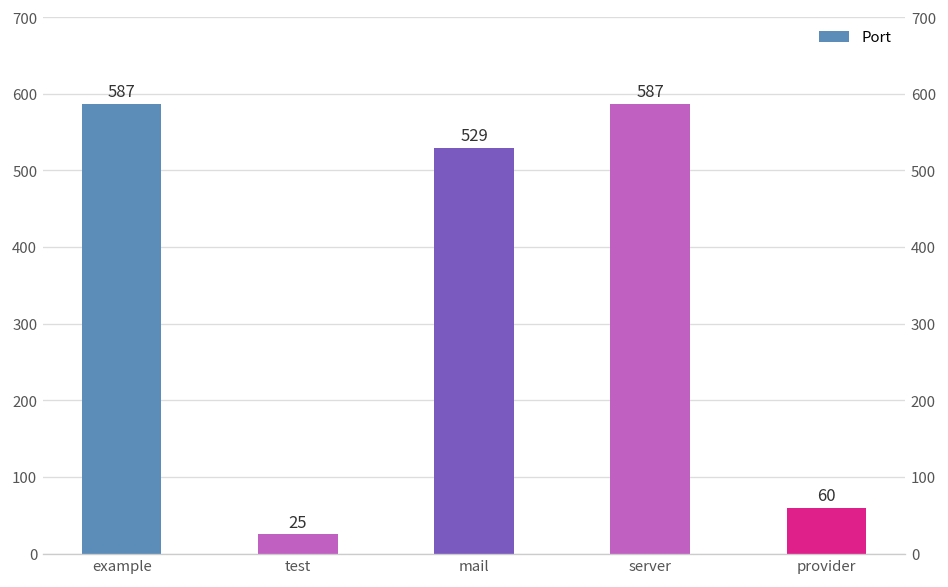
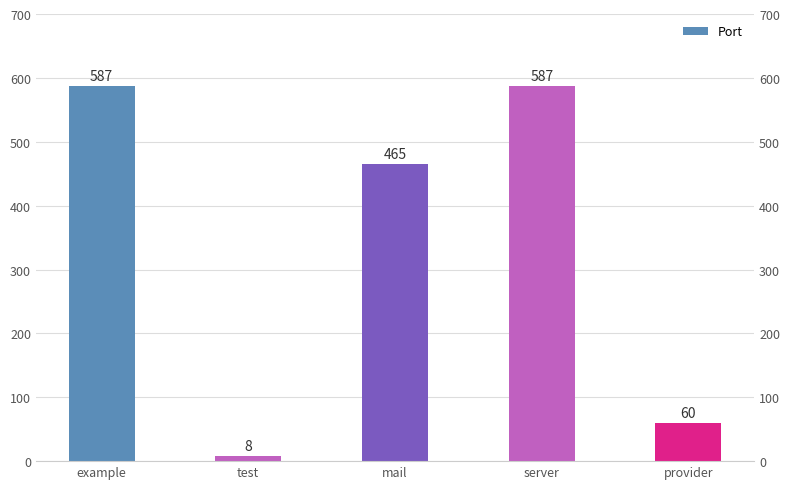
  {
    "example": 587,
-   "test": 25,
-   "mail": 529,
+   "test": 8,
+   "mail": 465,
    "server": 587,
    "provider": 60
  }
